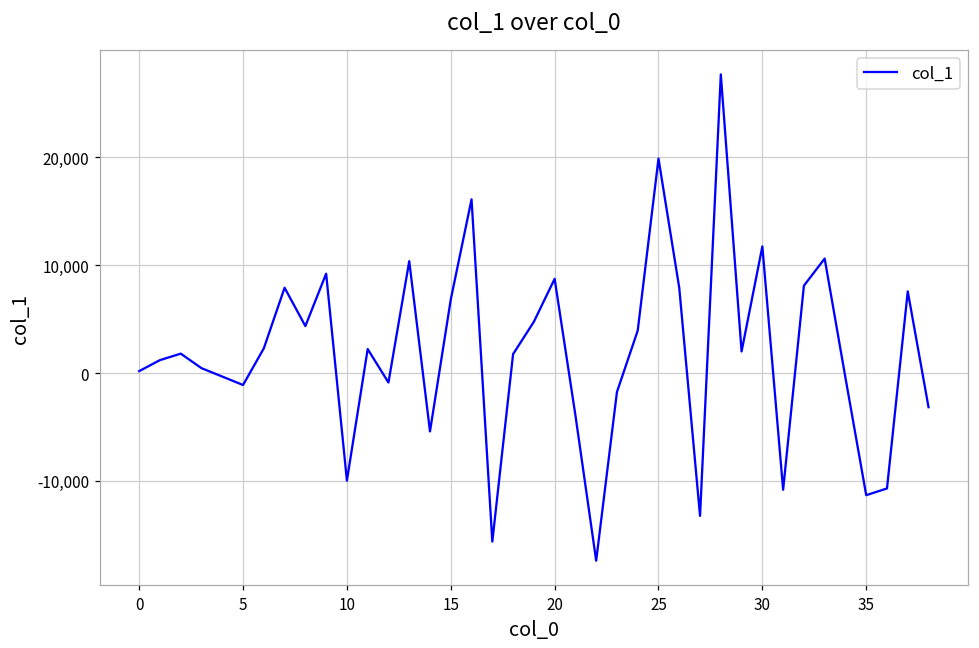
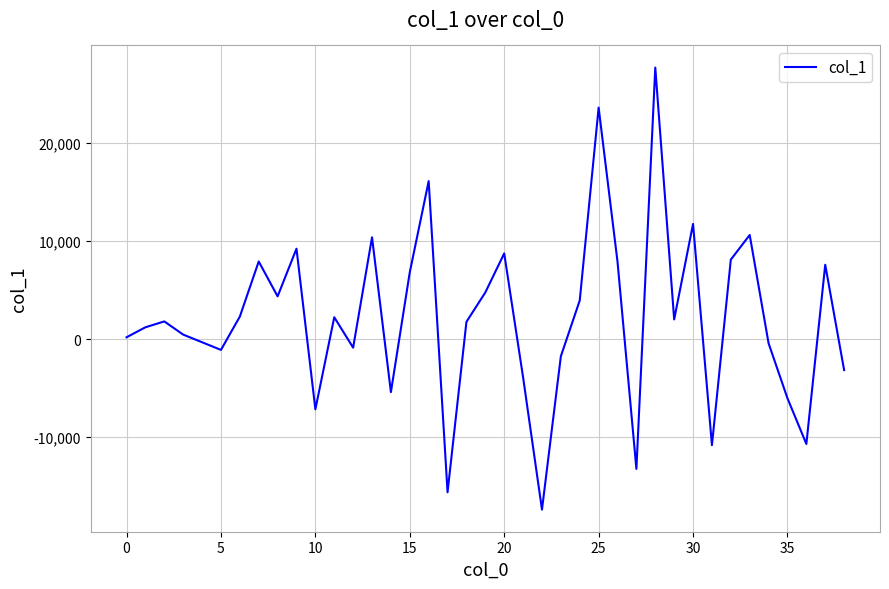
  {
    "0": "0",
    "5": "-1,000",
-   "10": "-10,000",
+   "10": "-7,000",
    "15": "7,000",
    "20": "9,000",
-   "25": "20,000",
+   "25": "24,000",
    "30": "12,000",
-   "35": "-11,000"
+   "35": "-6,000"
  }
